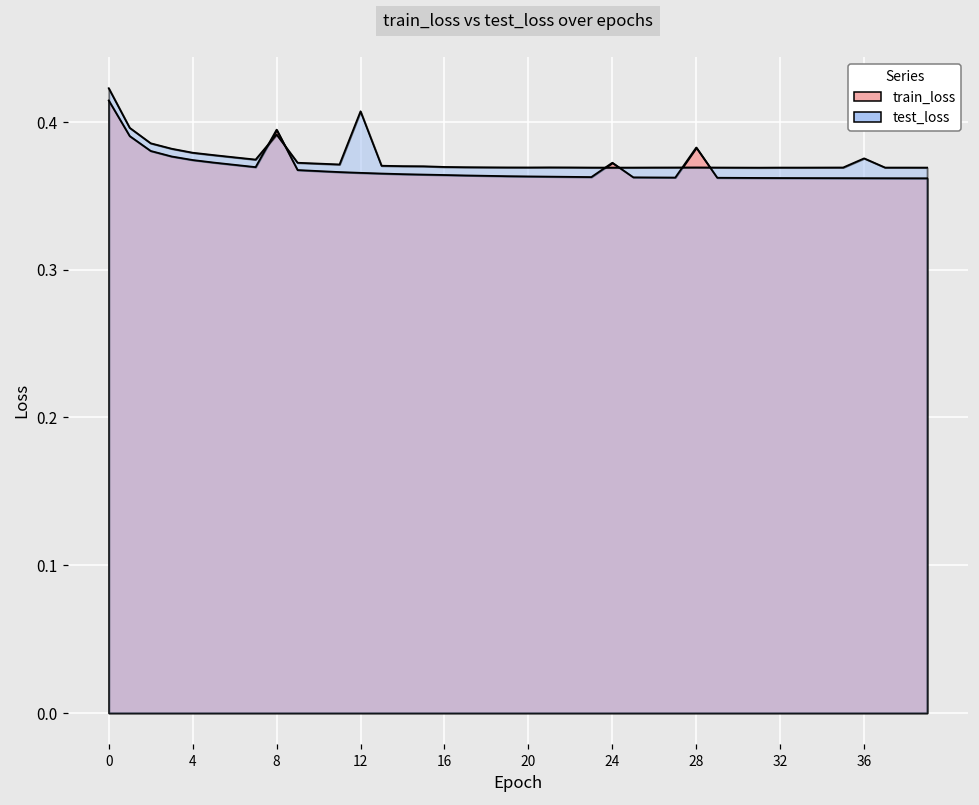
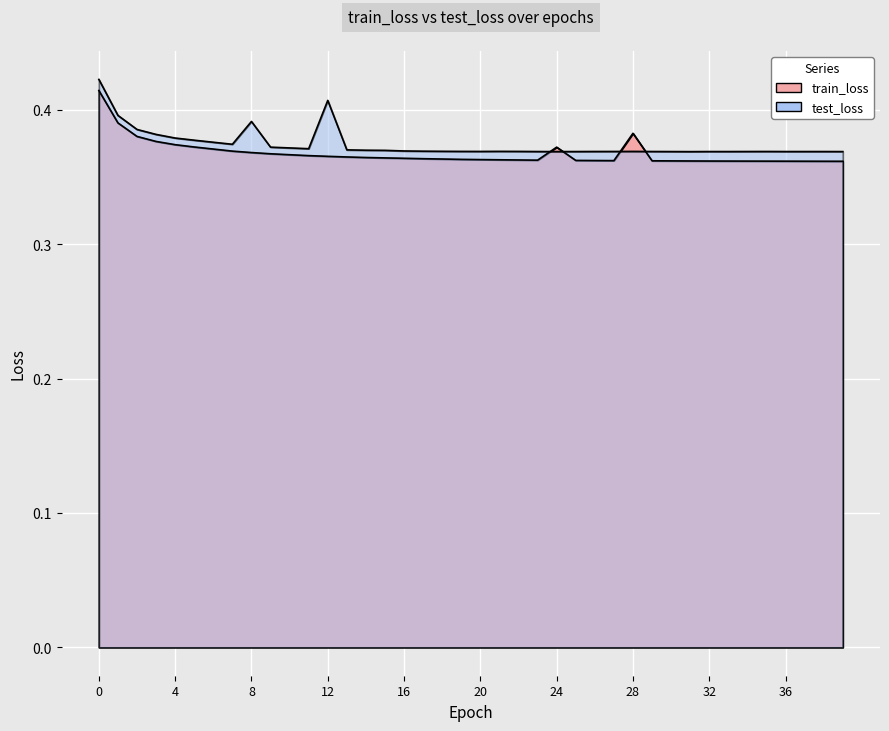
  {
    "train_loss": {
      "0": 0.415,
      "4": 0.374,
-     "8": 0.395,
+     "8": 0.368,
      "12": 0.366,
      "16": 0.364,
      "20": 0.363,
      "24": 0.372,
      "28": 0.383,
      "32": 0.362,
      "36": 0.362
    },
    "test_loss": {
      "0": 0.423,
      "4": 0.379,
      "8": 0.391,
      "12": 0.407,
      "16": 0.370,
      "20": 0.369,
      "24": 0.369,
      "28": 0.369,
      "32": 0.369,
-     "36": 0.375
+     "36": 0.369
    }
  }
